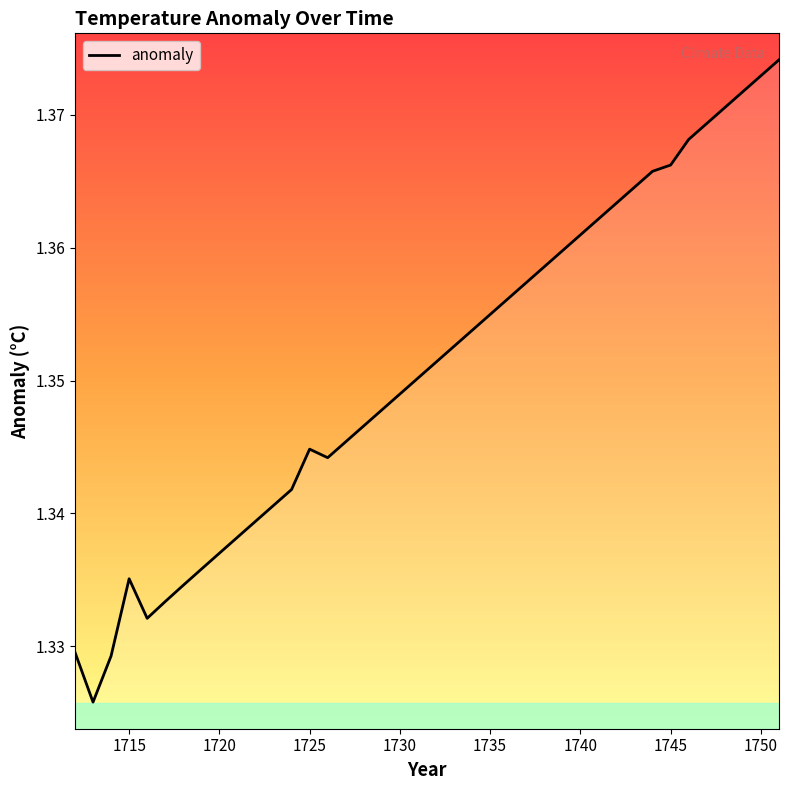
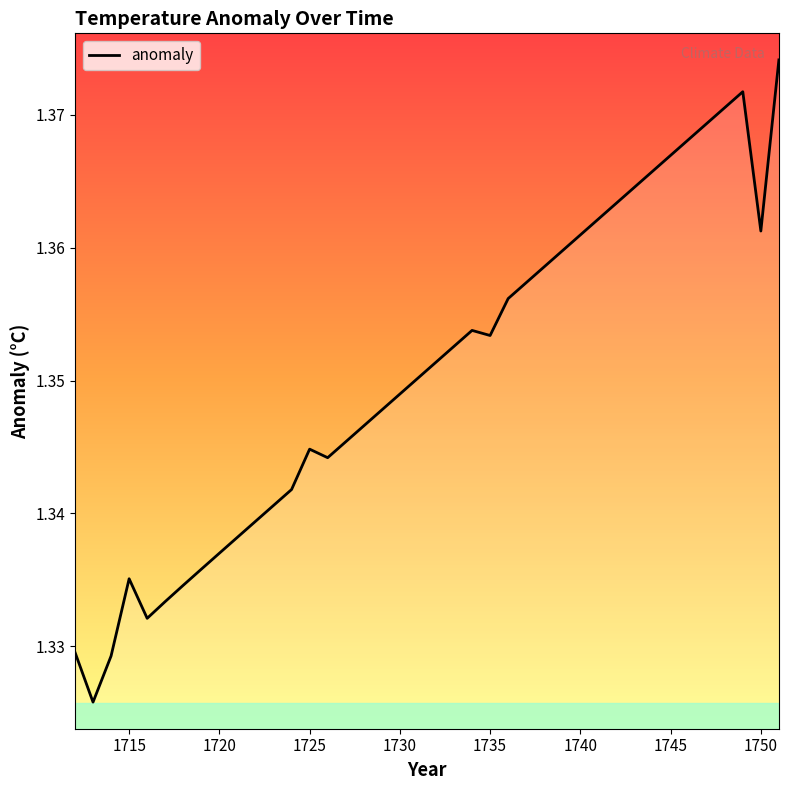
  {
    "anomaly": {
      "1715": 1.3351,
      "1720": 1.3370,
      "1725": 1.3448,
      "1730": 1.3490,
-     "1735": 1.3550,
+     "1735": 1.3534,
      "1740": 1.3610,
-     "1745": 1.3662,
-     "1750": 1.3729
+     "1745": 1.3669,
+     "1750": 1.3613
    }
  }
